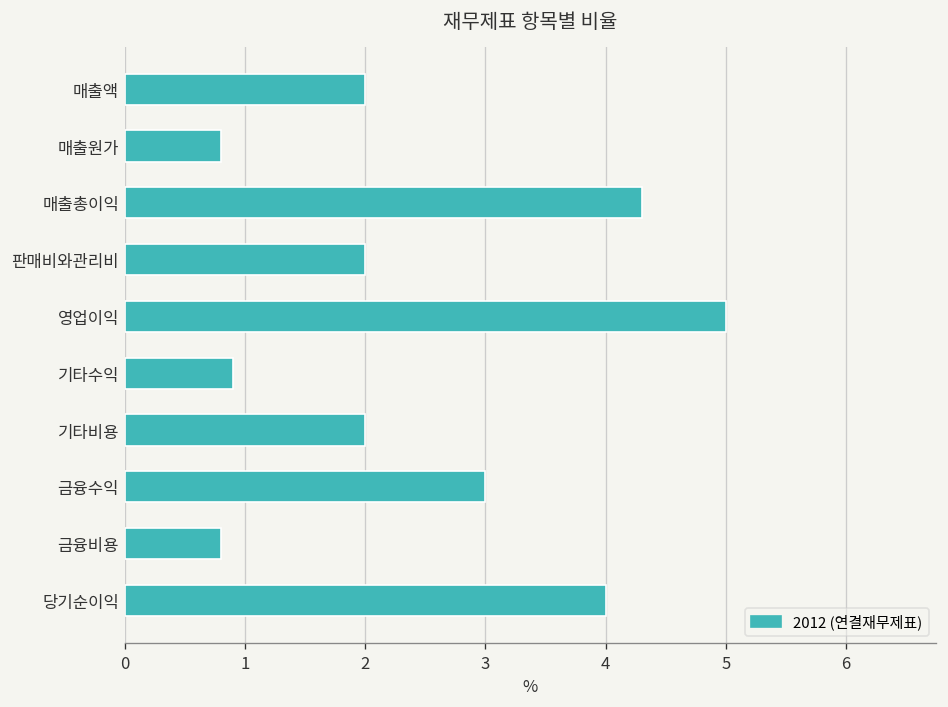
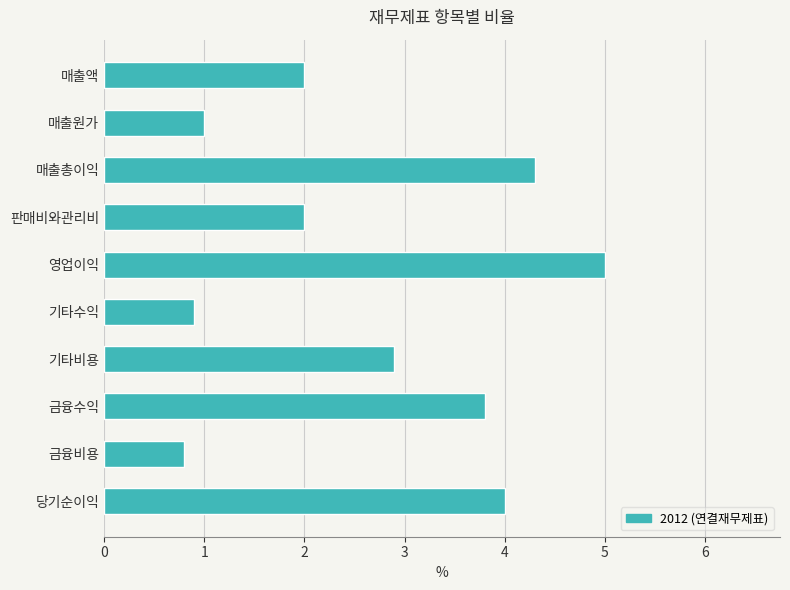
  {
    "매출액": 2.0,
-   "매출원가": 0.8,
+   "매출원가": 1.0,
    "매출총이익": 4.3,
    "판매비와관리비": 2.0,
    "영업이익": 5.0,
    "기타수익": 0.9,
-   "기타비용": 2.0,
-   "금융수익": 3.0,
+   "기타비용": 2.9,
+   "금융수익": 3.8,
    "금융비용": 0.8,
    "당기순이익": 4.0
  }
